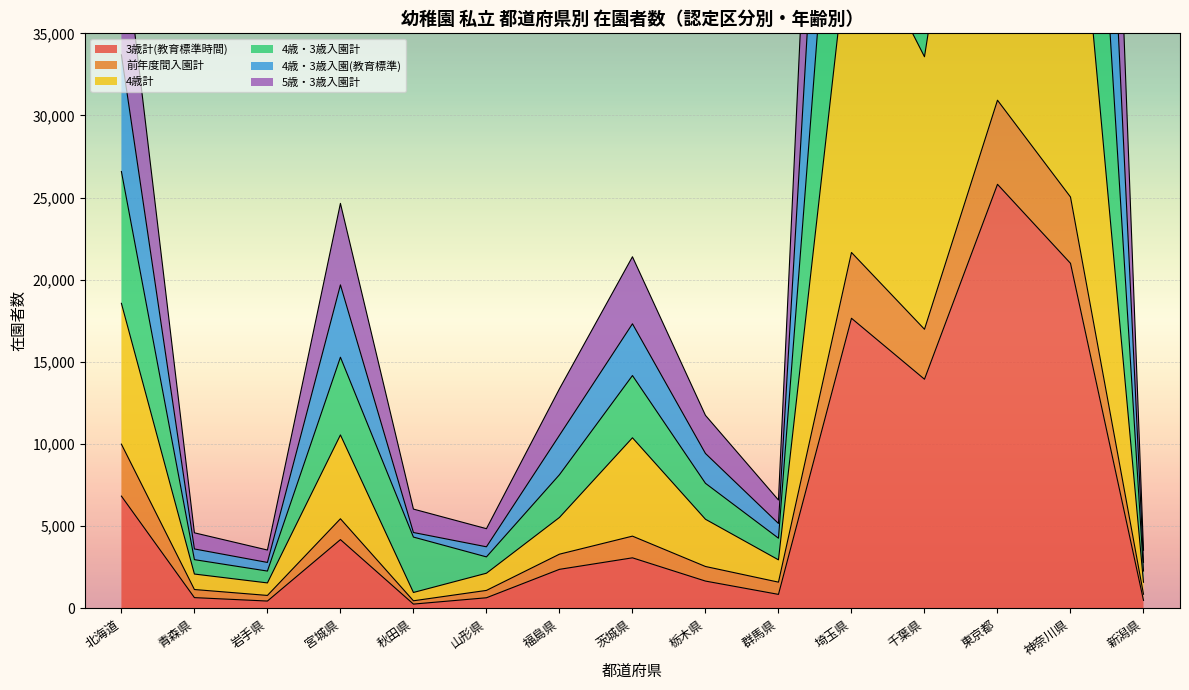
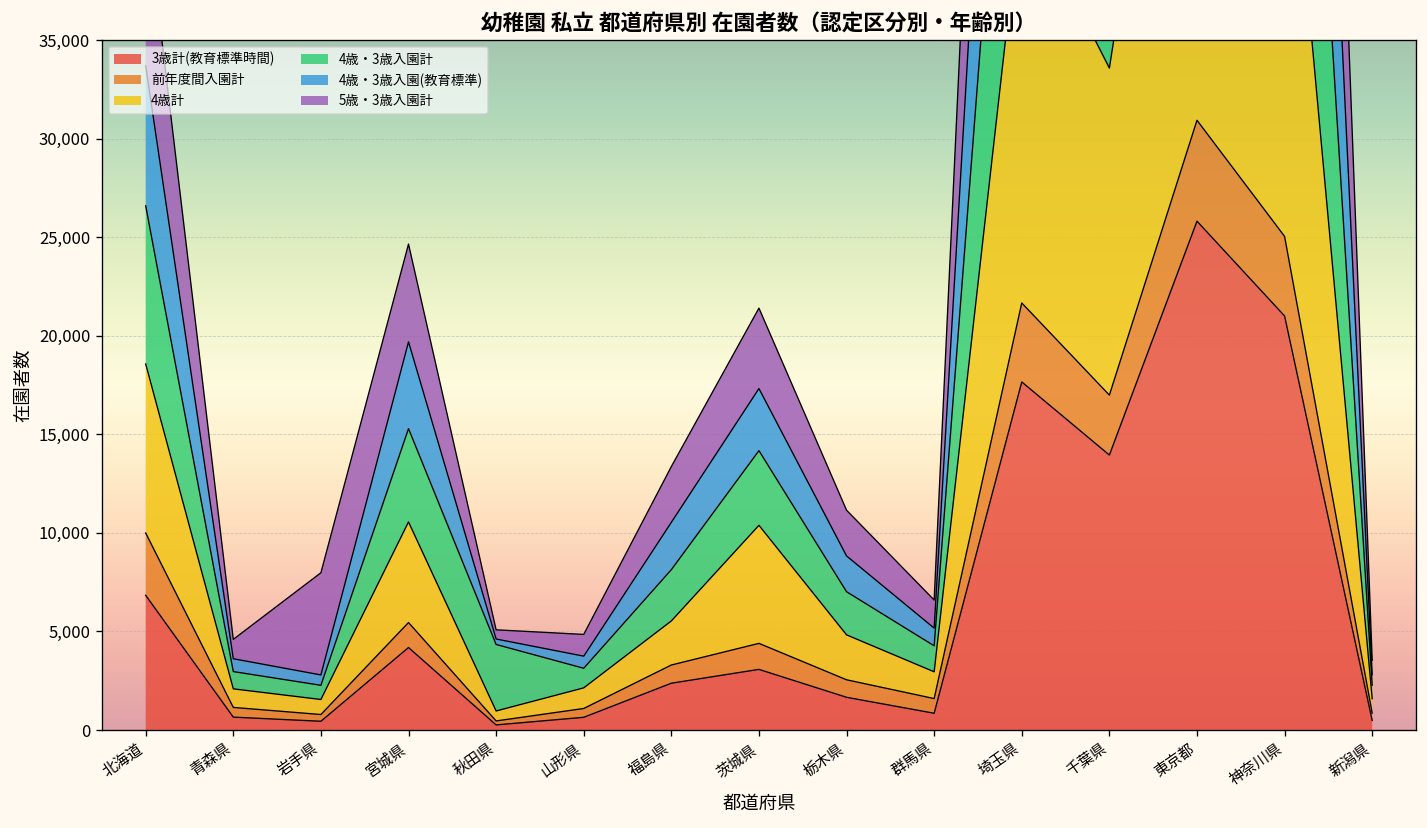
  {
    "4歳計": {
      "北海道": "8,600",
      "青森県": "900",
      "岩手県": "800",
      "宮城県": "5,100",
      "秋田県": "500",
      "山形県": "1,000",
      "福島県": "2,200",
      "茨城県": "6,000",
-     "栃木県": "2,900",
+     "栃木県": "2,300",
      "群馬県": "1,400",
      "千葉県": "16,600",
      "新潟県": "700"
    },
    "4歳・3歳入園計": {
      "北海道": "8,000",
      "青森県": "900",
      "岩手県": "700",
      "宮城県": "4,700",
      "秋田県": "3,400",
      "山形県": "1,000",
      "福島県": "2,600",
      "茨城県": "3,800",
      "栃木県": "2,200",
      "群馬県": "1,300",
      "新潟県": "700"
    },
    "4歳・3歳入園(教育標準)": {
      "青森県": "700",
      "岩手県": "500",
      "宮城県": "4,400",
      "秋田県": "300",
      "山形県": "600",
      "福島県": "2,400",
      "茨城県": "3,200",
      "栃木県": "1,800",
      "群馬県": "900",
      "新潟県": "500"
    },
    "5歳・3歳入園計": {
      "青森県": "1,000",
-     "岩手県": "800",
+     "岩手県": "5,200",
      "宮城県": "5,000",
-     "秋田県": "1,400",
+     "秋田県": "500",
      "山形県": "1,100",
      "福島県": "2,800",
      "茨城県": "4,100",
      "栃木県": "2,300",
      "群馬県": "1,400",
      "新潟県": "700"
    }
  }
